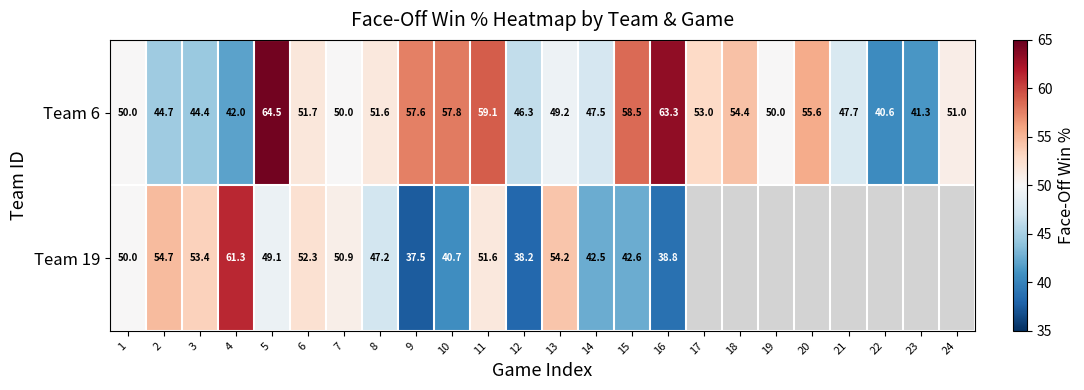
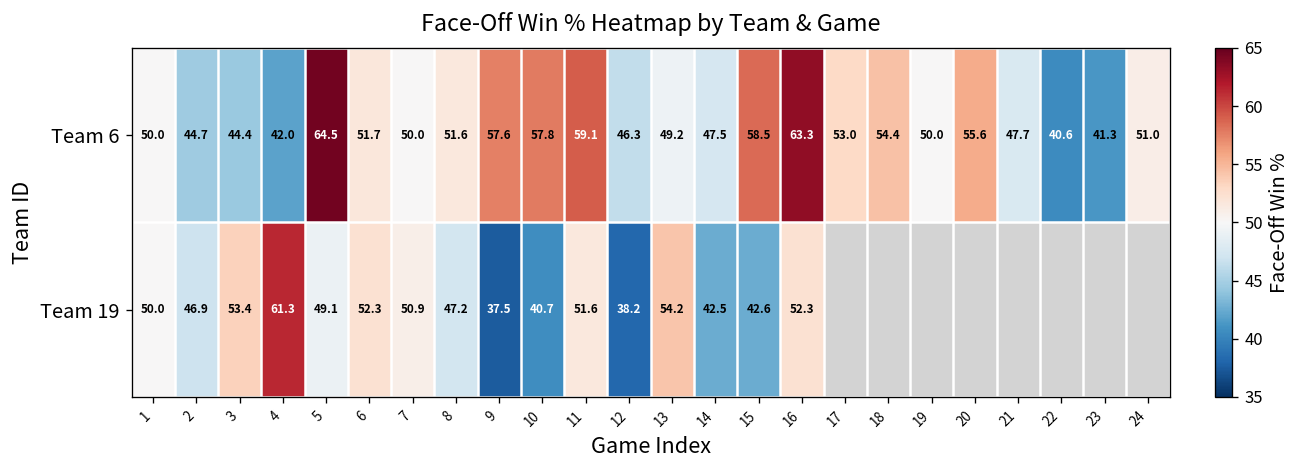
  {
    "Team 6": {
      "1": 50.0,
      "2": 44.7,
      "3": 44.4,
      "4": 42.0,
      "5": 64.5,
      "6": 51.7,
      "7": 50.0,
      "8": 51.6,
      "9": 57.6,
      "10": 57.8,
      "11": 59.1,
      "12": 46.3,
      "13": 49.2,
      "14": 47.5,
      "15": 58.5,
      "16": 63.3,
      "17": 53.0,
      "18": 54.4,
      "19": 50.0,
      "20": 55.6,
      "21": 47.7,
      "22": 40.6,
      "23": 41.3,
      "24": 51.0
    },
    "Team 19": {
      "1": 50.0,
-     "2": 54.7,
+     "2": 46.9,
      "3": 53.4,
      "4": 61.3,
      "5": 49.1,
      "6": 52.3,
      "7": 50.9,
      "8": 47.2,
      "9": 37.5,
      "10": 40.7,
      "11": 51.6,
      "12": 38.2,
      "13": 54.2,
      "14": 42.5,
      "15": 42.6,
-     "16": 38.8
+     "16": 52.3
    }
  }
